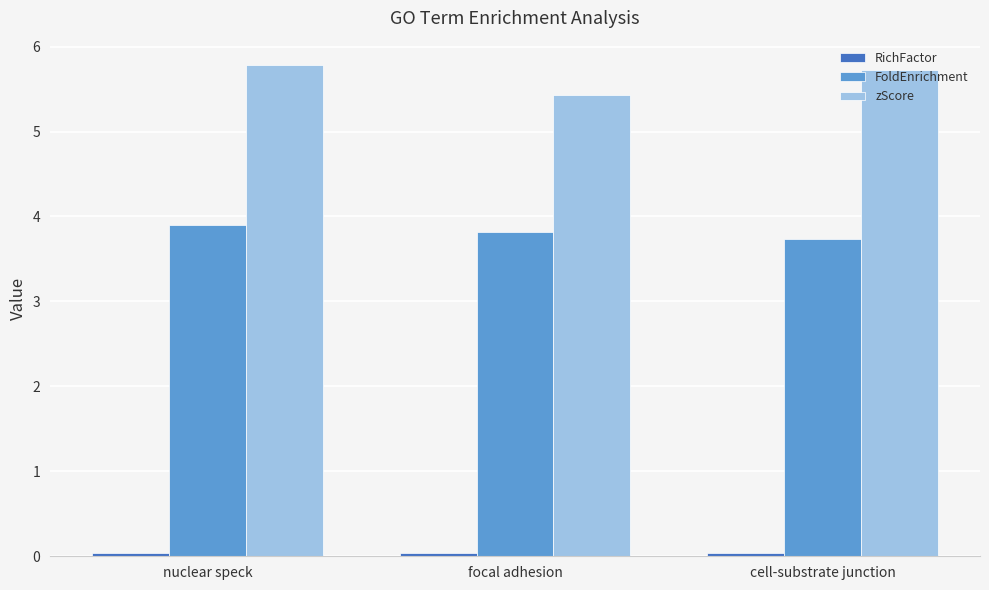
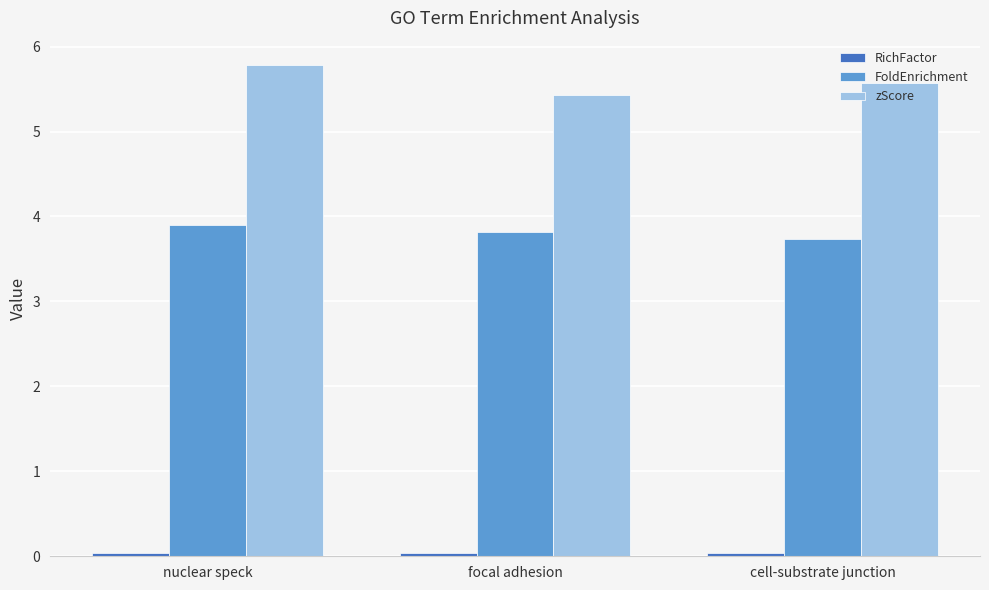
  {
    "zScore": {
      "nuclear speck": 5.8,
      "focal adhesion": 5.4,
-     "cell-substrate junction": 5.7
+     "cell-substrate junction": 5.6
    }
  }
